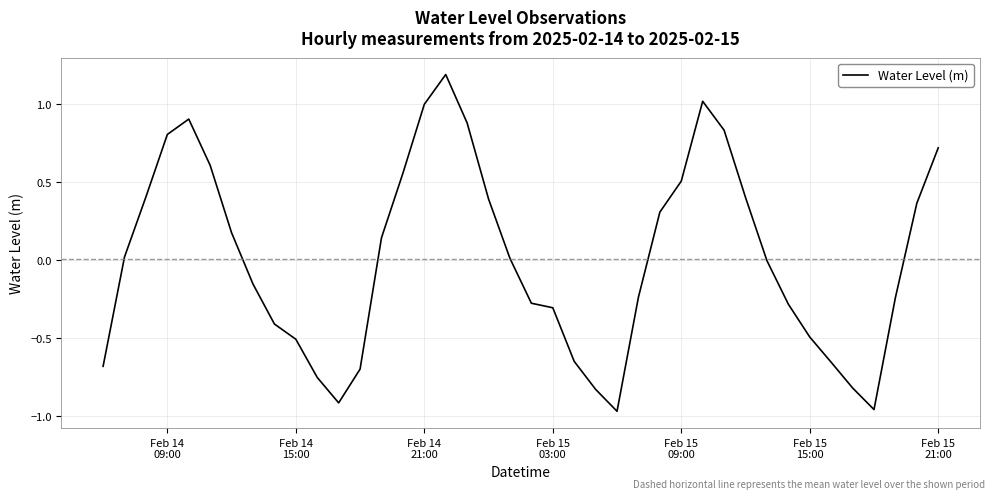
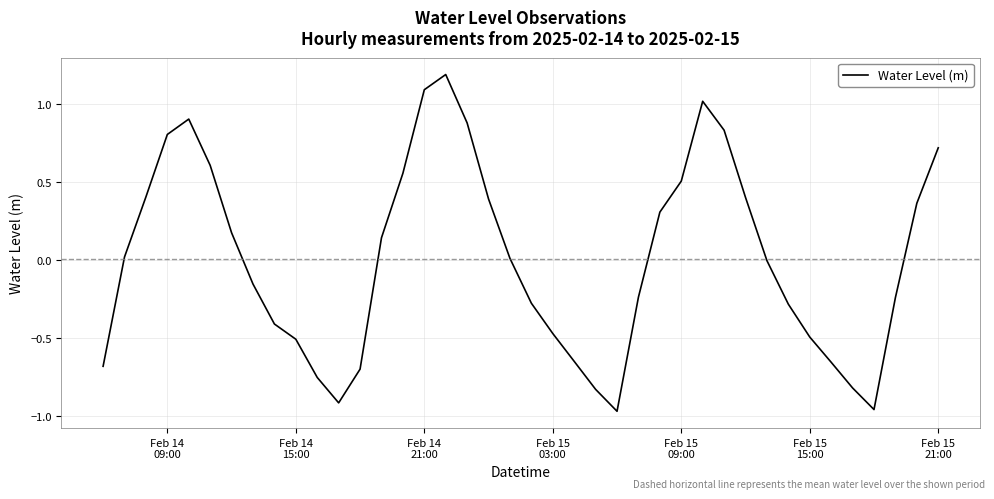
  {
    "Feb 14 09:00": 0.80,
    "Feb 14 15:00": -0.51,
-   "Feb 14 21:00": 1.00,
-   "Feb 15 03:00": -0.31,
+   "Feb 14 21:00": 1.09,
+   "Feb 15 03:00": -0.47,
    "Feb 15 09:00": 0.51,
    "Feb 15 15:00": -0.49,
    "Feb 15 21:00": 0.72
  }
